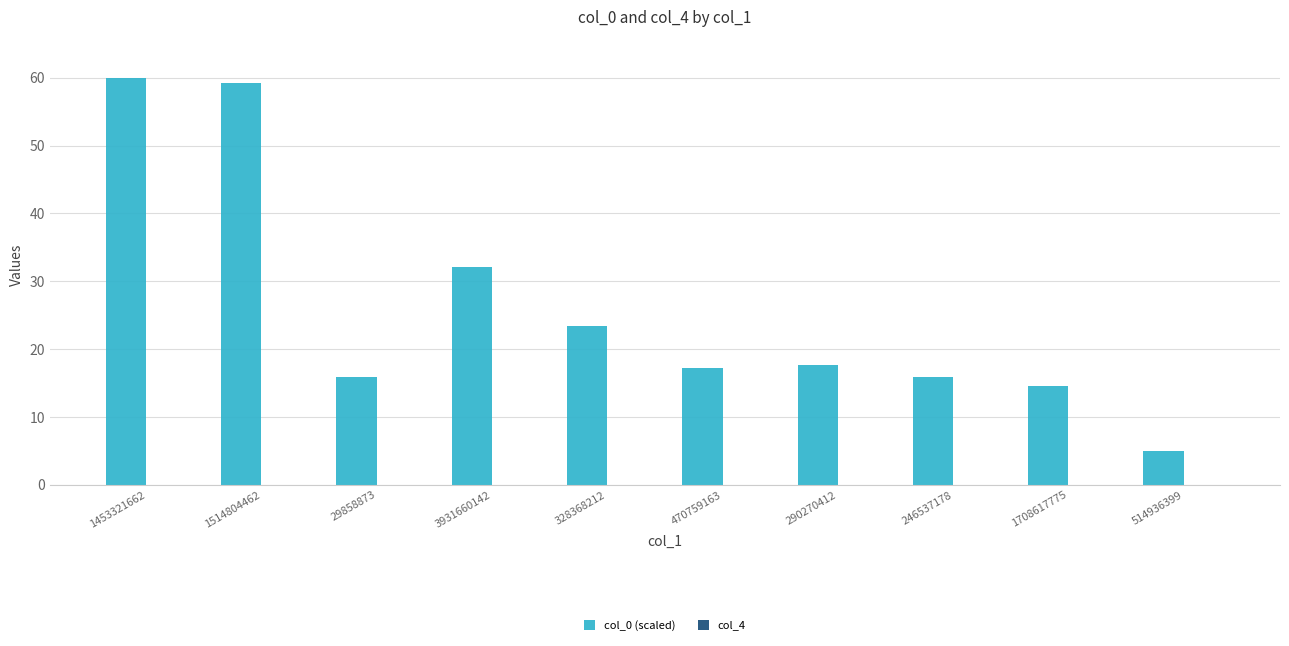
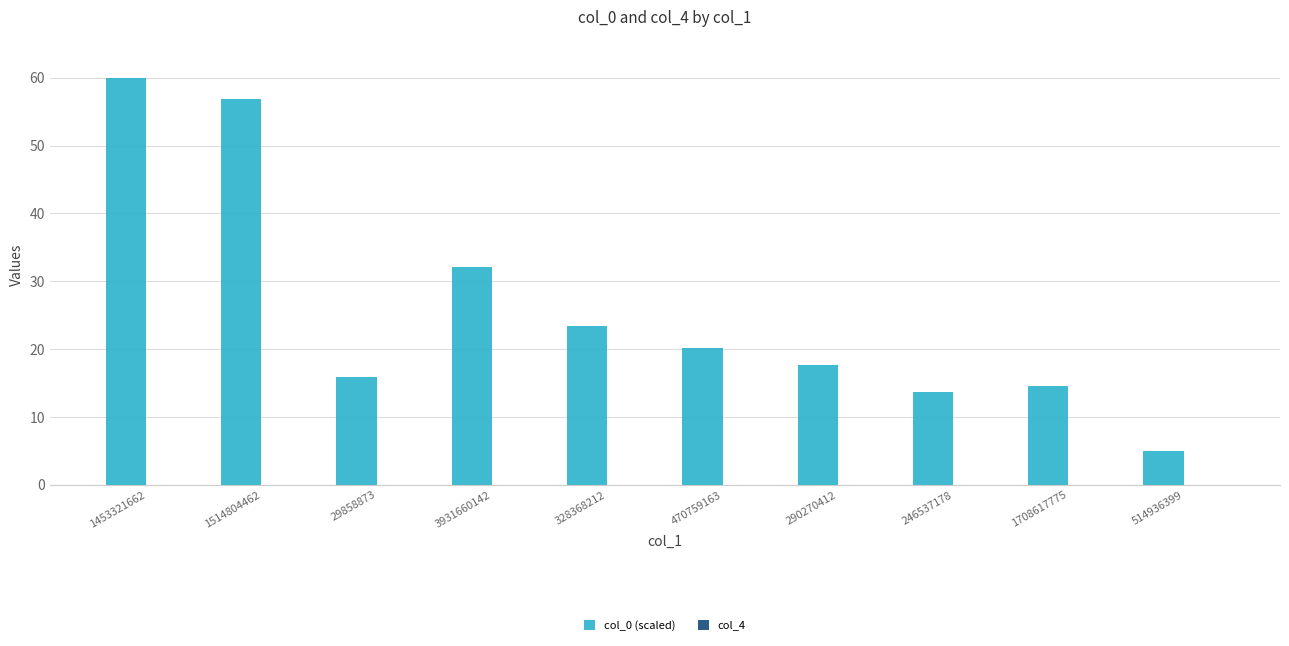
  {
    "col_0 (scaled)": {
      "1453321662": 60,
-     "1514804462": 59,
+     "1514804462": 57,
      "29858873": 16,
      "3931660142": 32,
      "328368212": 23,
-     "470759163": 17,
+     "470759163": 20,
      "290270412": 18,
-     "246537178": 16,
+     "246537178": 14,
      "1708617775": 15,
      "514936399": 5
    },
    "col_4": {
      "1453321662": 0,
      "1514804462": 0,
      "29858873": 0,
      "3931660142": 0,
      "328368212": 0,
      "470759163": 0,
      "290270412": 0,
      "246537178": 0,
      "1708617775": 0,
      "514936399": 0
    }
  }
